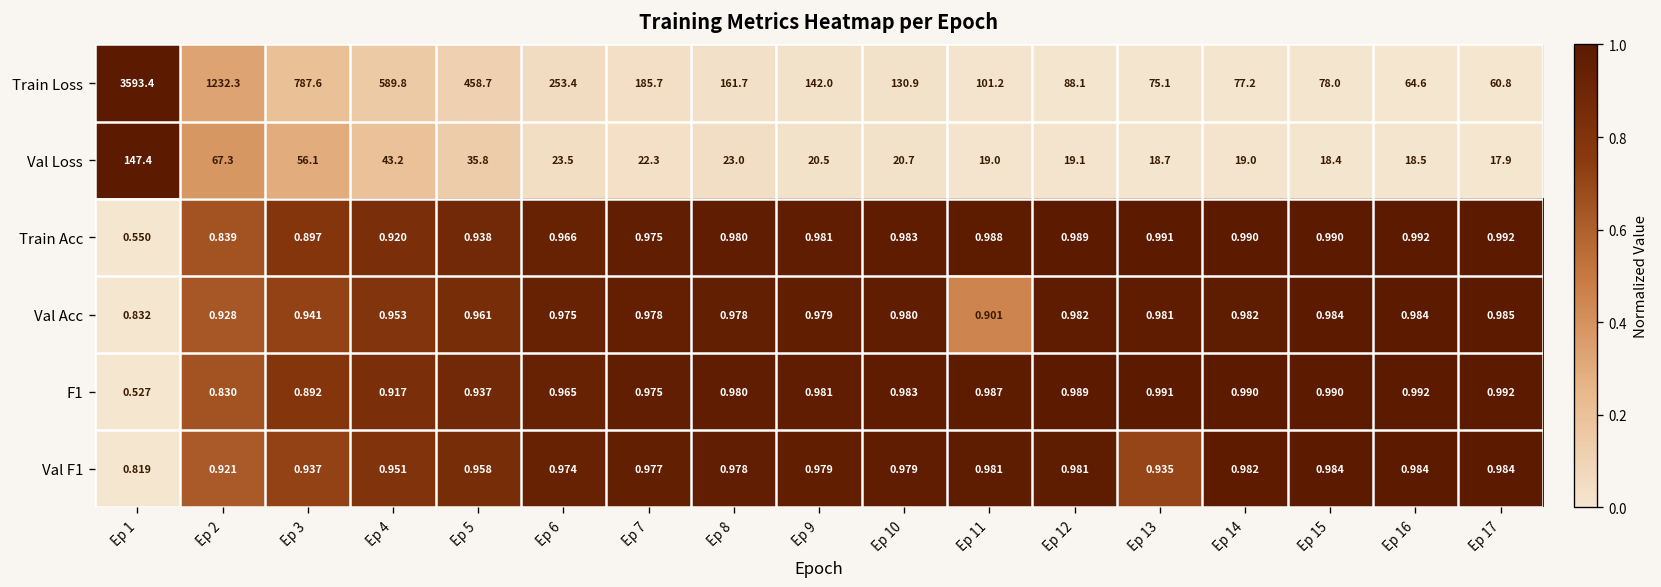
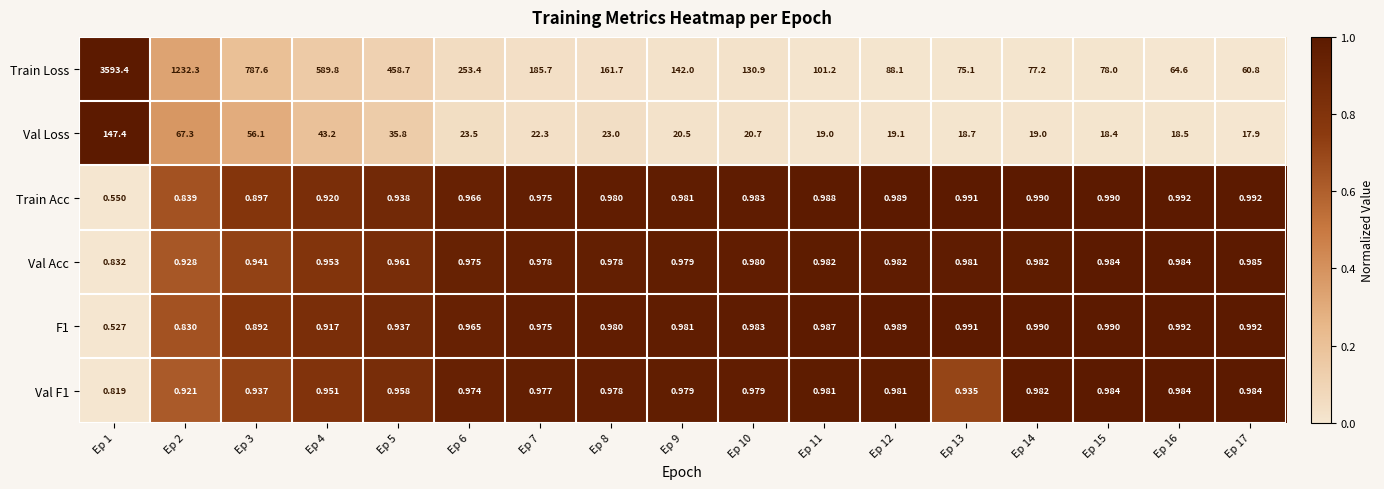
  {
    "Train Loss": {
      "Ep 1": 3593.4,
      "Ep 2": 1232.3,
      "Ep 3": 787.6,
      "Ep 4": 589.8,
      "Ep 5": 458.7,
      "Ep 6": 253.4,
      "Ep 7": 185.7,
      "Ep 8": 161.7,
      "Ep 9": 142.0,
      "Ep 10": 130.9,
      "Ep 11": 101.2,
      "Ep 12": 88.1,
      "Ep 13": 75.1,
      "Ep 14": 77.2,
      "Ep 15": 78.0,
      "Ep 16": 64.6,
      "Ep 17": 60.8
    },
    "Val Loss": {
      "Ep 1": 147.4,
      "Ep 2": 67.3,
      "Ep 3": 56.1,
      "Ep 4": 43.2,
      "Ep 5": 35.8,
      "Ep 6": 23.5,
      "Ep 7": 22.3,
      "Ep 8": 23.0,
      "Ep 9": 20.5,
      "Ep 10": 20.7,
      "Ep 11": 19.0,
      "Ep 12": 19.1,
      "Ep 13": 18.7,
      "Ep 14": 19.0,
      "Ep 15": 18.4,
      "Ep 16": 18.5,
      "Ep 17": 17.9
    },
    "Train Acc": {
      "Ep 1": 0.550,
      "Ep 2": 0.839,
      "Ep 3": 0.897,
      "Ep 4": 0.920,
      "Ep 5": 0.938,
      "Ep 6": 0.966,
      "Ep 7": 0.975,
      "Ep 8": 0.980,
      "Ep 9": 0.981,
      "Ep 10": 0.983,
      "Ep 11": 0.988,
      "Ep 12": 0.989,
      "Ep 13": 0.991,
      "Ep 14": 0.990,
      "Ep 15": 0.990,
      "Ep 16": 0.992,
      "Ep 17": 0.992
    },
    "Val Acc": {
      "Ep 1": 0.832,
      "Ep 2": 0.928,
      "Ep 3": 0.941,
      "Ep 4": 0.953,
      "Ep 5": 0.961,
      "Ep 6": 0.975,
      "Ep 7": 0.978,
      "Ep 8": 0.978,
      "Ep 9": 0.979,
      "Ep 10": 0.980,
-     "Ep 11": 0.901,
+     "Ep 11": 0.982,
      "Ep 12": 0.982,
      "Ep 13": 0.981,
      "Ep 14": 0.982,
      "Ep 15": 0.984,
      "Ep 16": 0.984,
      "Ep 17": 0.985
    },
    "F1": {
      "Ep 1": 0.527,
      "Ep 2": 0.830,
      "Ep 3": 0.892,
      "Ep 4": 0.917,
      "Ep 5": 0.937,
      "Ep 6": 0.965,
      "Ep 7": 0.975,
      "Ep 8": 0.980,
      "Ep 9": 0.981,
      "Ep 10": 0.983,
      "Ep 11": 0.987,
      "Ep 12": 0.989,
      "Ep 13": 0.991,
      "Ep 14": 0.990,
      "Ep 15": 0.990,
      "Ep 16": 0.992,
      "Ep 17": 0.992
    },
    "Val F1": {
      "Ep 1": 0.819,
      "Ep 2": 0.921,
      "Ep 3": 0.937,
      "Ep 4": 0.951,
      "Ep 5": 0.958,
      "Ep 6": 0.974,
      "Ep 7": 0.977,
      "Ep 8": 0.978,
      "Ep 9": 0.979,
      "Ep 10": 0.979,
      "Ep 11": 0.981,
      "Ep 12": 0.981,
      "Ep 13": 0.935,
      "Ep 14": 0.982,
      "Ep 15": 0.984,
      "Ep 16": 0.984,
      "Ep 17": 0.984
    }
  }
